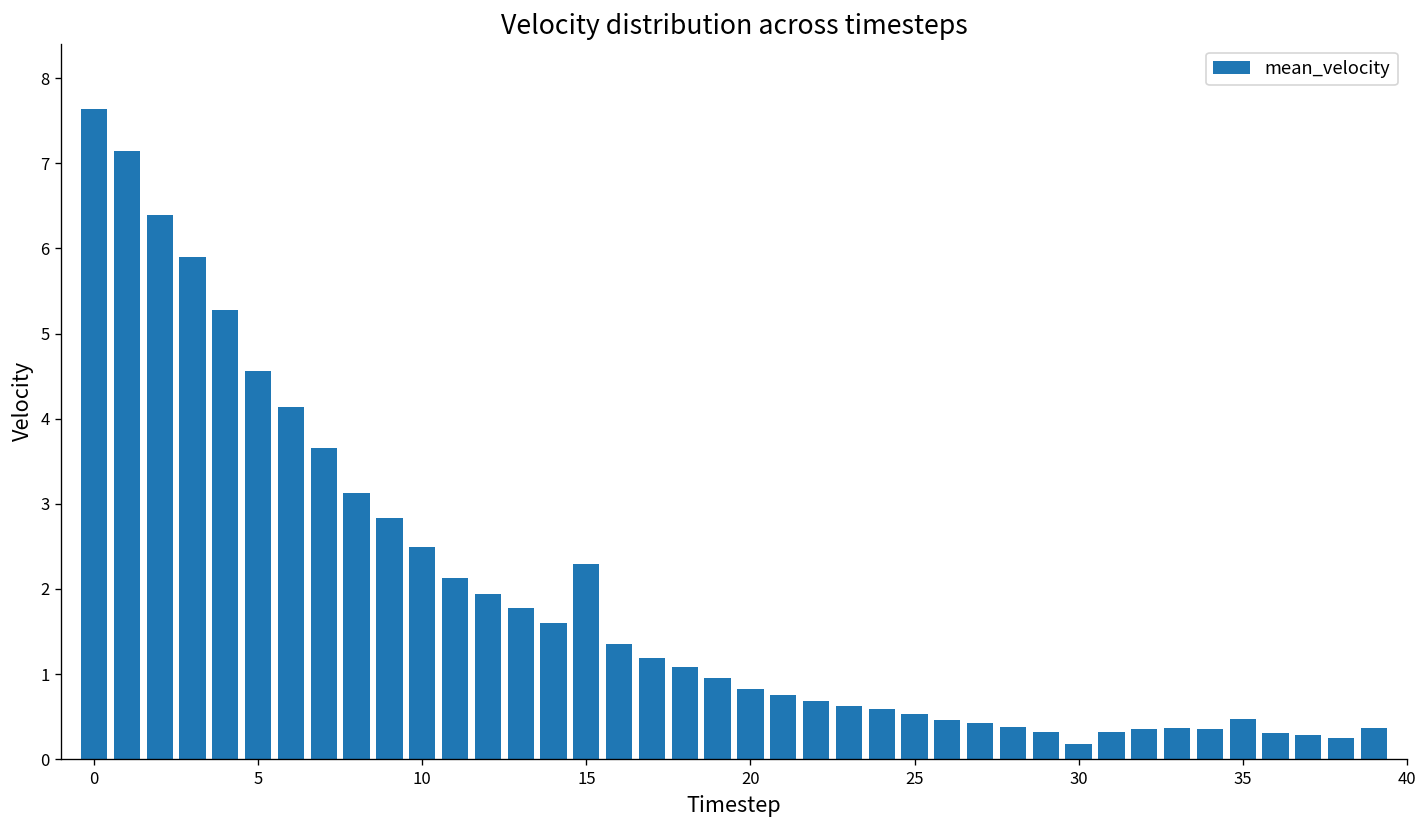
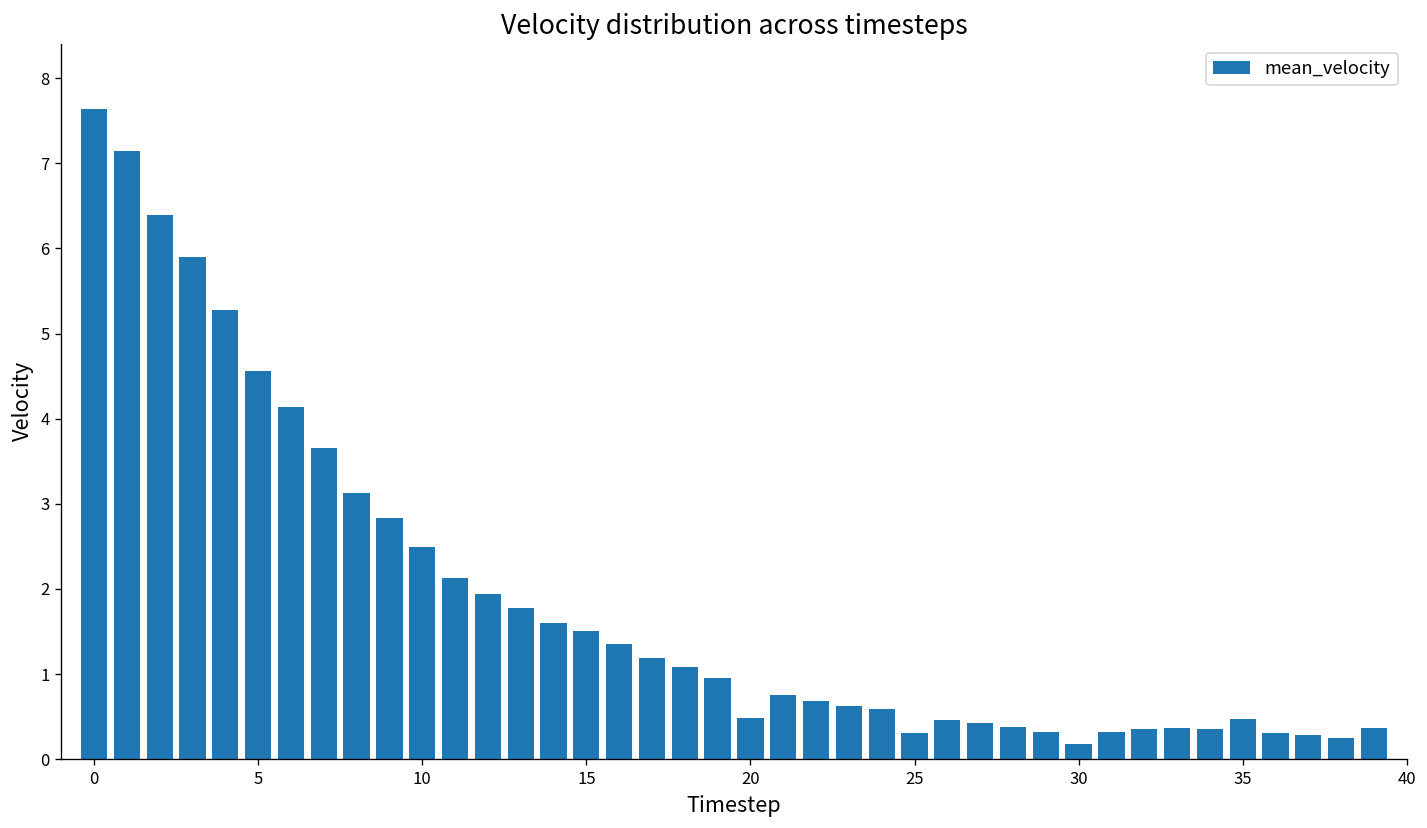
  {
    "0": 7.6,
    "5": 4.6,
    "10": 2.5,
-   "15": 2.3,
-   "20": 0.8,
-   "25": 0.5,
+   "15": 1.5,
+   "20": 0.5,
+   "25": 0.3,
    "30": 0.2,
    "35": 0.5
  }
